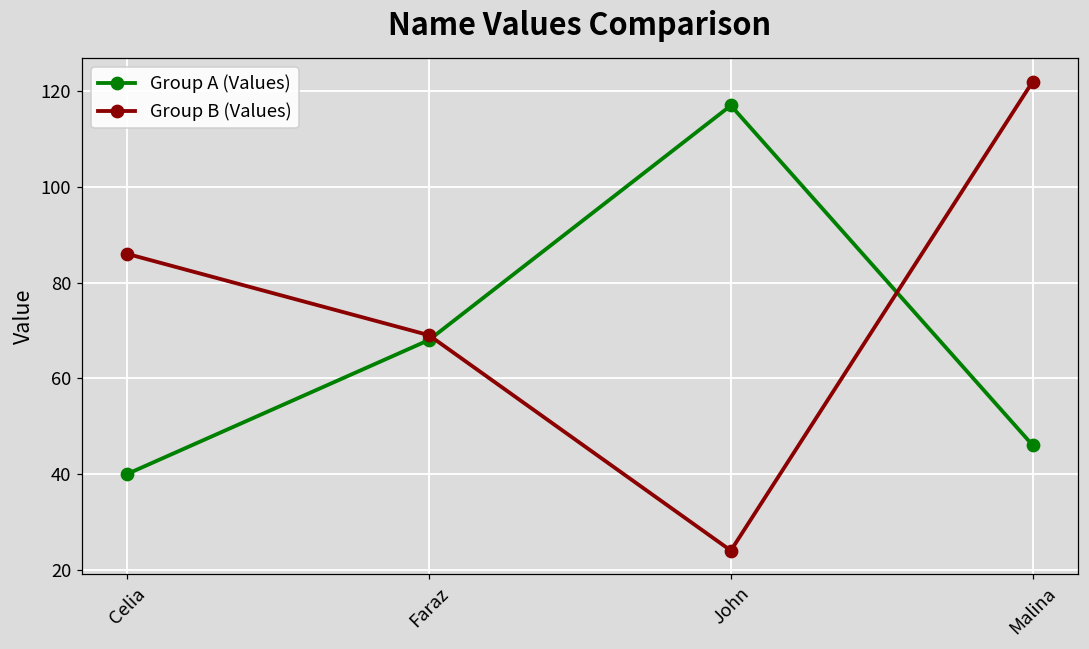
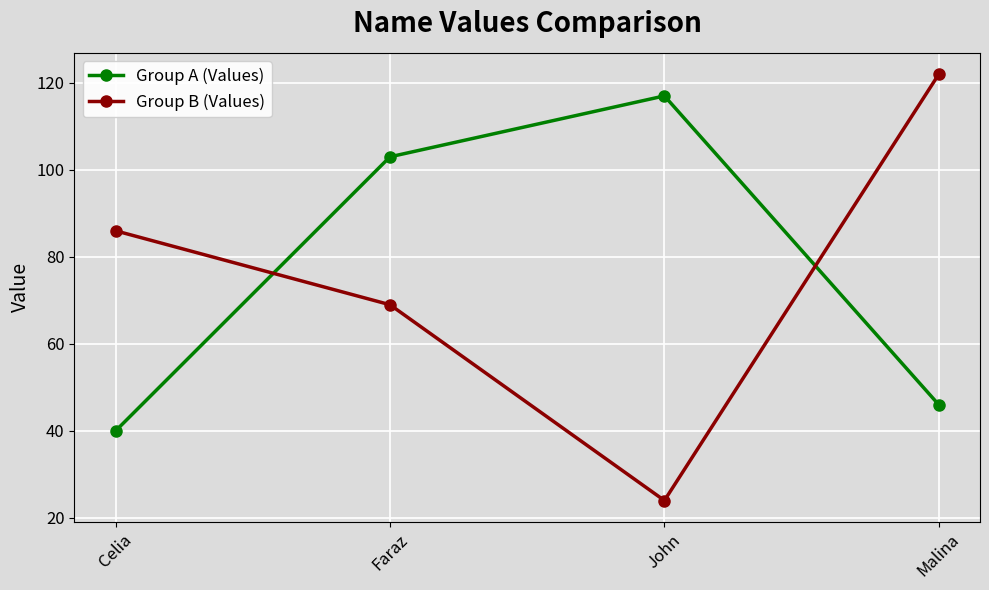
  {
    "Group A (Values)": {
      "Celia": 40,
-     "Faraz": 68,
+     "Faraz": 103,
      "John": 117,
      "Malina": 46
    },
    "Group B (Values)": {
      "Celia": 86,
      "Faraz": 69,
      "John": 24,
      "Malina": 122
    }
  }
